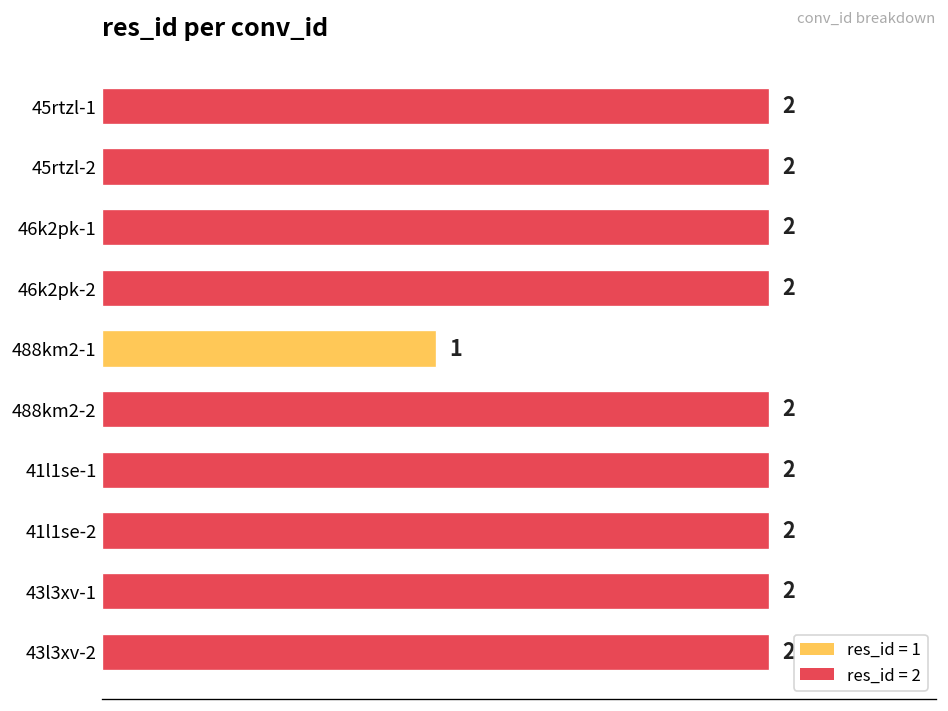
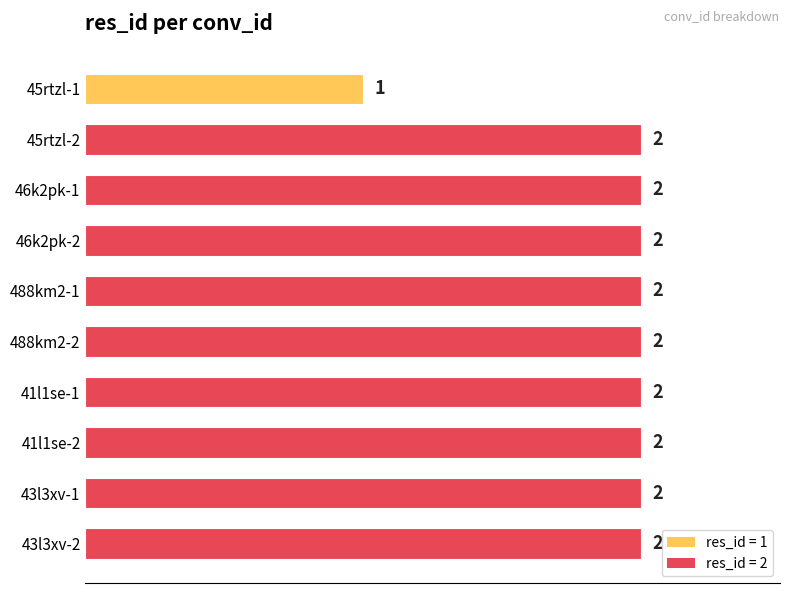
  {
-   "45rtzl-1": 2,
+   "45rtzl-1": 1,
    "45rtzl-2": 2,
    "46k2pk-1": 2,
    "46k2pk-2": 2,
-   "488km2-1": 1,
+   "488km2-1": 2,
    "488km2-2": 2,
    "41l1se-1": 2,
    "41l1se-2": 2,
    "43l3xv-1": 2
  }
